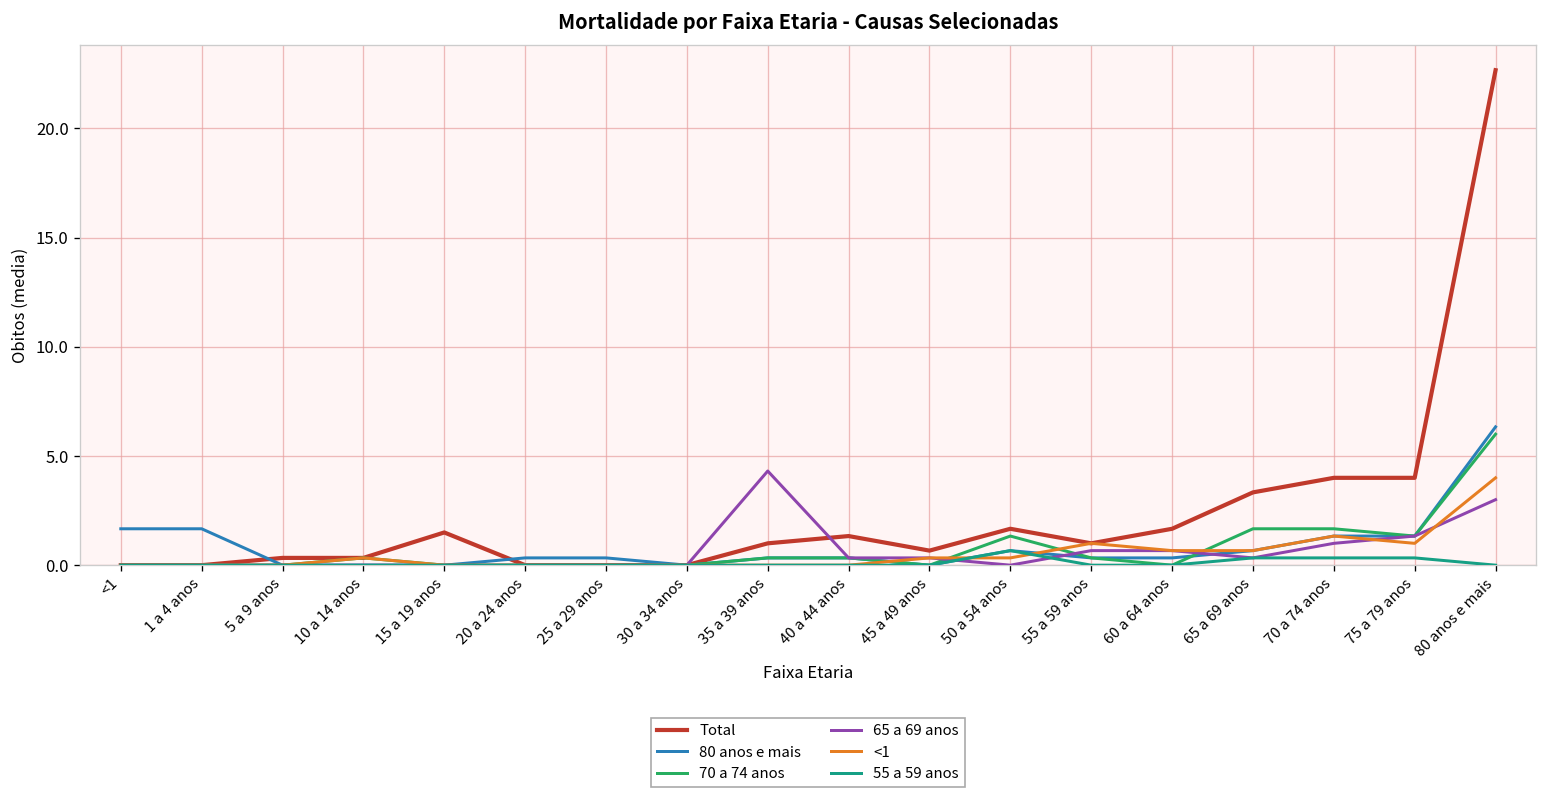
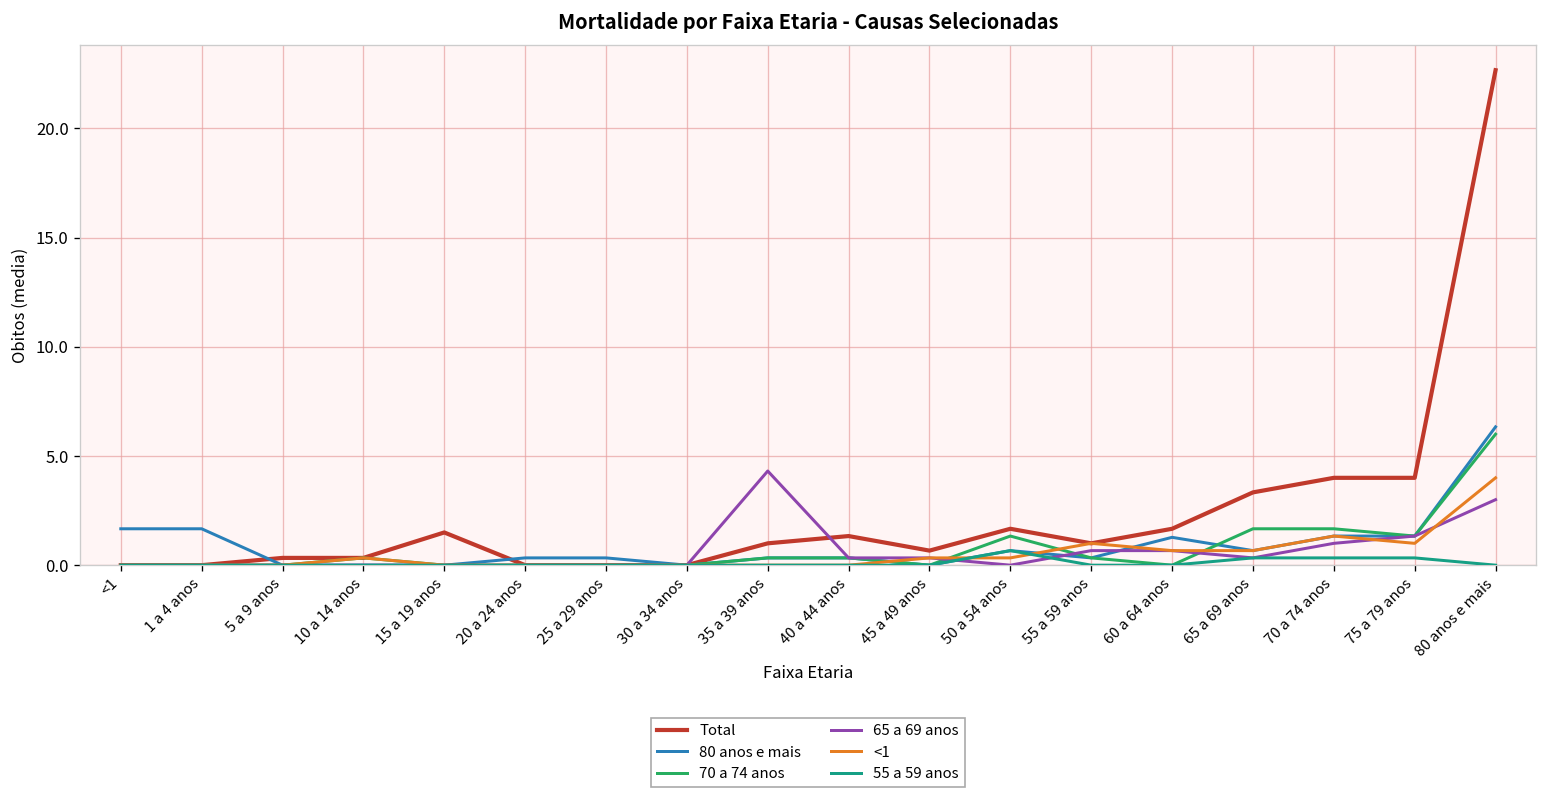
  {
    "Total": {
      "5 a 9 anos": 0.3,
      "15 a 19 anos": 1.5,
      "35 a 39 anos": 1.0,
      "40 a 44 anos": 1.3,
      "45 a 49 anos": 0.7,
      "50 a 54 anos": 1.7,
      "60 a 64 anos": 1.7,
      "65 a 69 anos": 3.3,
      "70 a 74 anos": 4.0,
      "75 a 79 anos": 4.0,
      "80 anos e mais": 22.7
    },
    "80 anos e mais": {
      "<1": 1.7,
      "1 a 4 anos": 1.7,
      "20 a 24 anos": 0.3,
      "25 a 29 anos": 0.3,
-     "60 a 64 anos": 0.3,
+     "60 a 64 anos": 1.3,
      "80 anos e mais": 6.3
    },
    "65 a 69 anos": {
      "35 a 39 anos": 4.3,
      "50 a 54 anos": 0.0,
      "55 a 59 anos": 0.7,
      "70 a 74 anos": 1.0,
      "80 anos e mais": 3.0
    },
    "<1": {
      "50 a 54 anos": 0.3,
      "75 a 79 anos": 1.0,
      "80 anos e mais": 4.0
    }
  }
